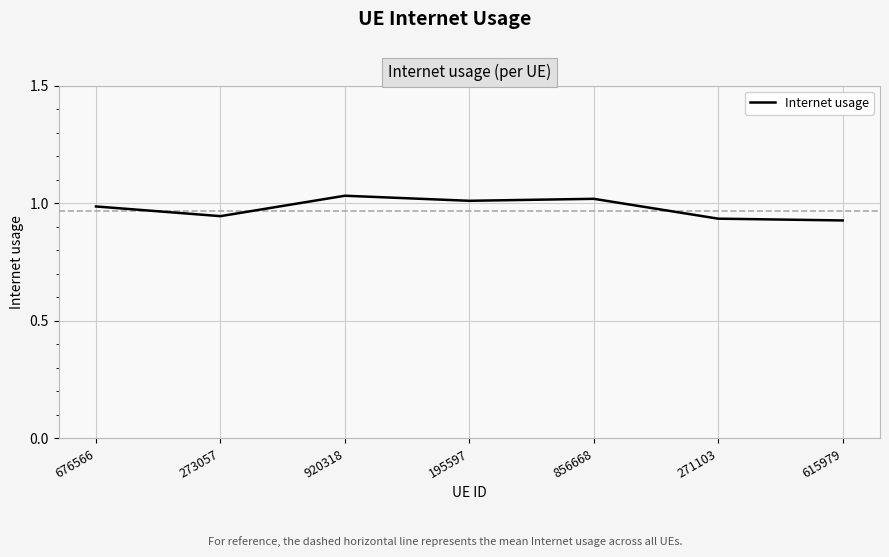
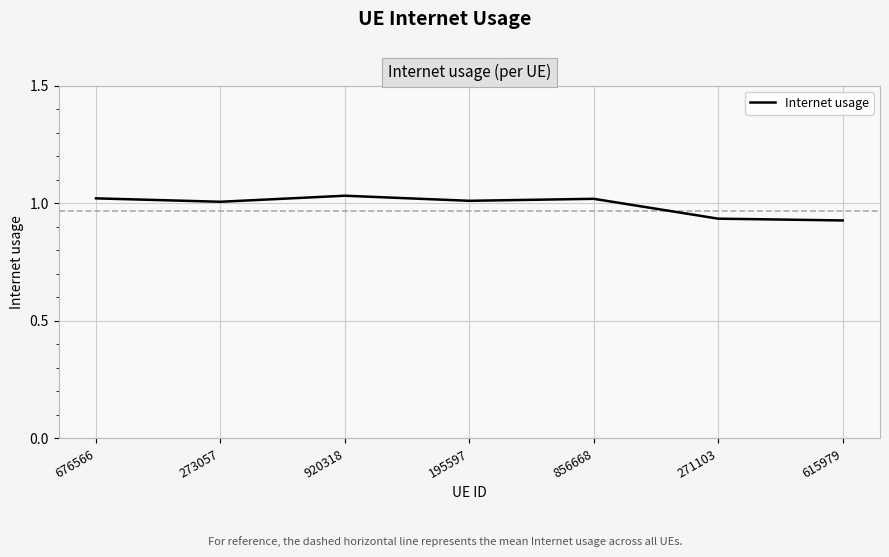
  {
-   "676566": 0.99,
-   "273057": 0.94,
+   "676566": 1.02,
+   "273057": 1.01,
    "920318": 1.03,
    "195597": 1.01,
    "856668": 1.02,
    "271103": 0.93,
    "615979": 0.93
  }
